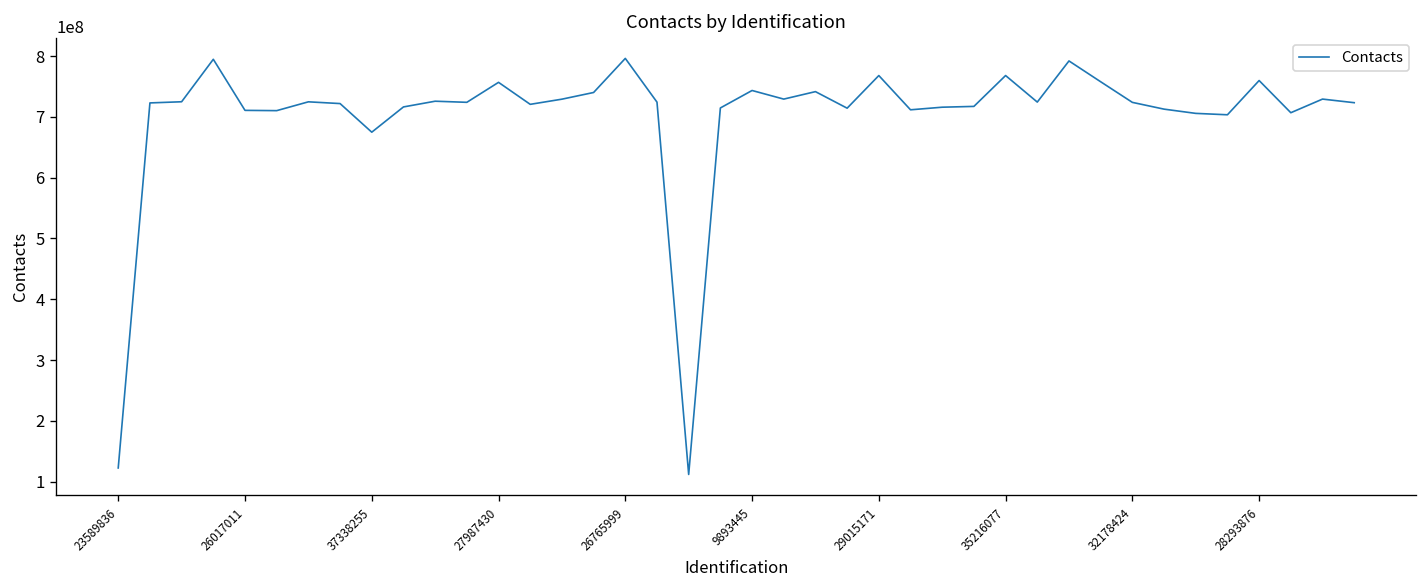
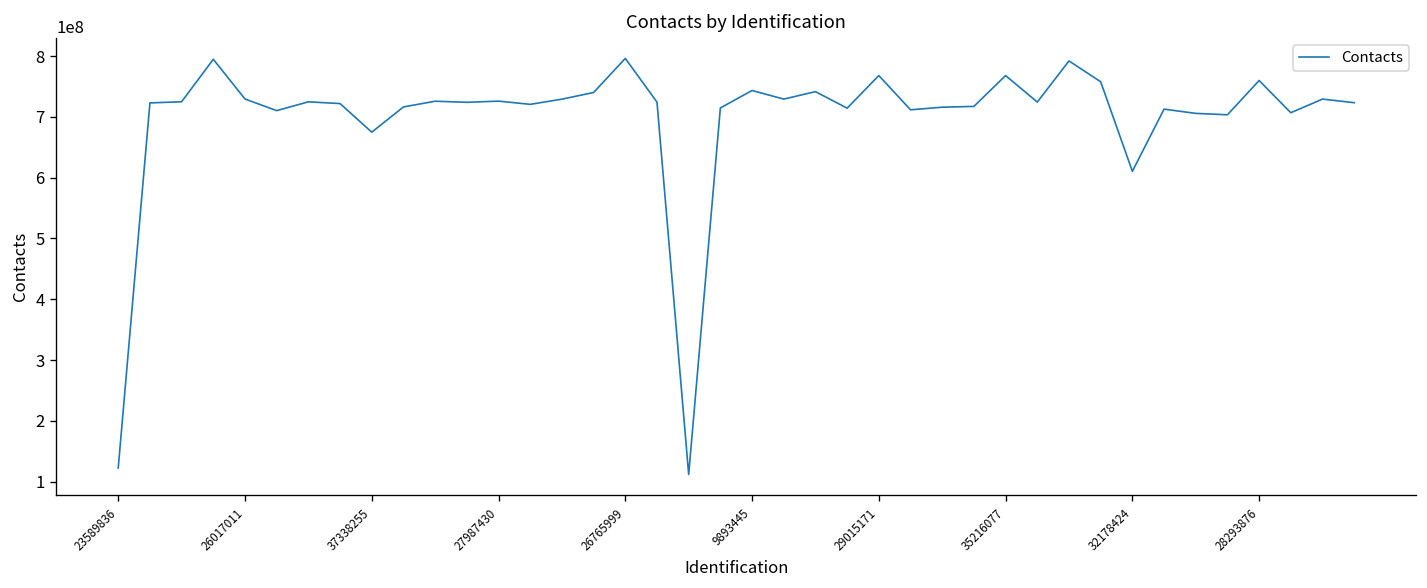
  {
    "23589836": 120000000,
-   "26017011": 710000000,
+   "26017011": 730000000,
    "37338255": 670000000,
-   "27987430": 760000000,
+   "27987430": 730000000,
    "26765999": 800000000,
    "9893445": 740000000,
    "29015171": 770000000,
    "35216077": 770000000,
-   "32178424": 720000000,
+   "32178424": 610000000,
    "28293876": 760000000
  }
